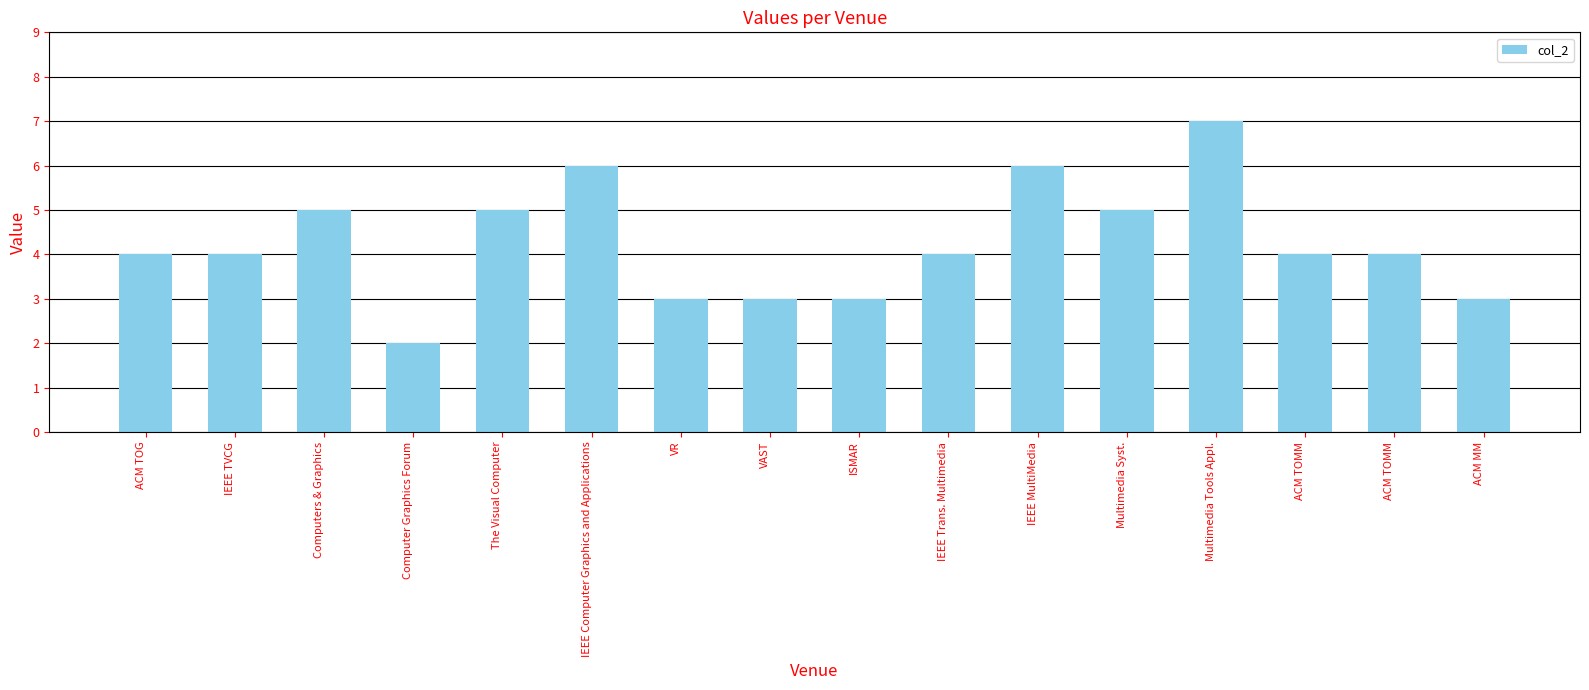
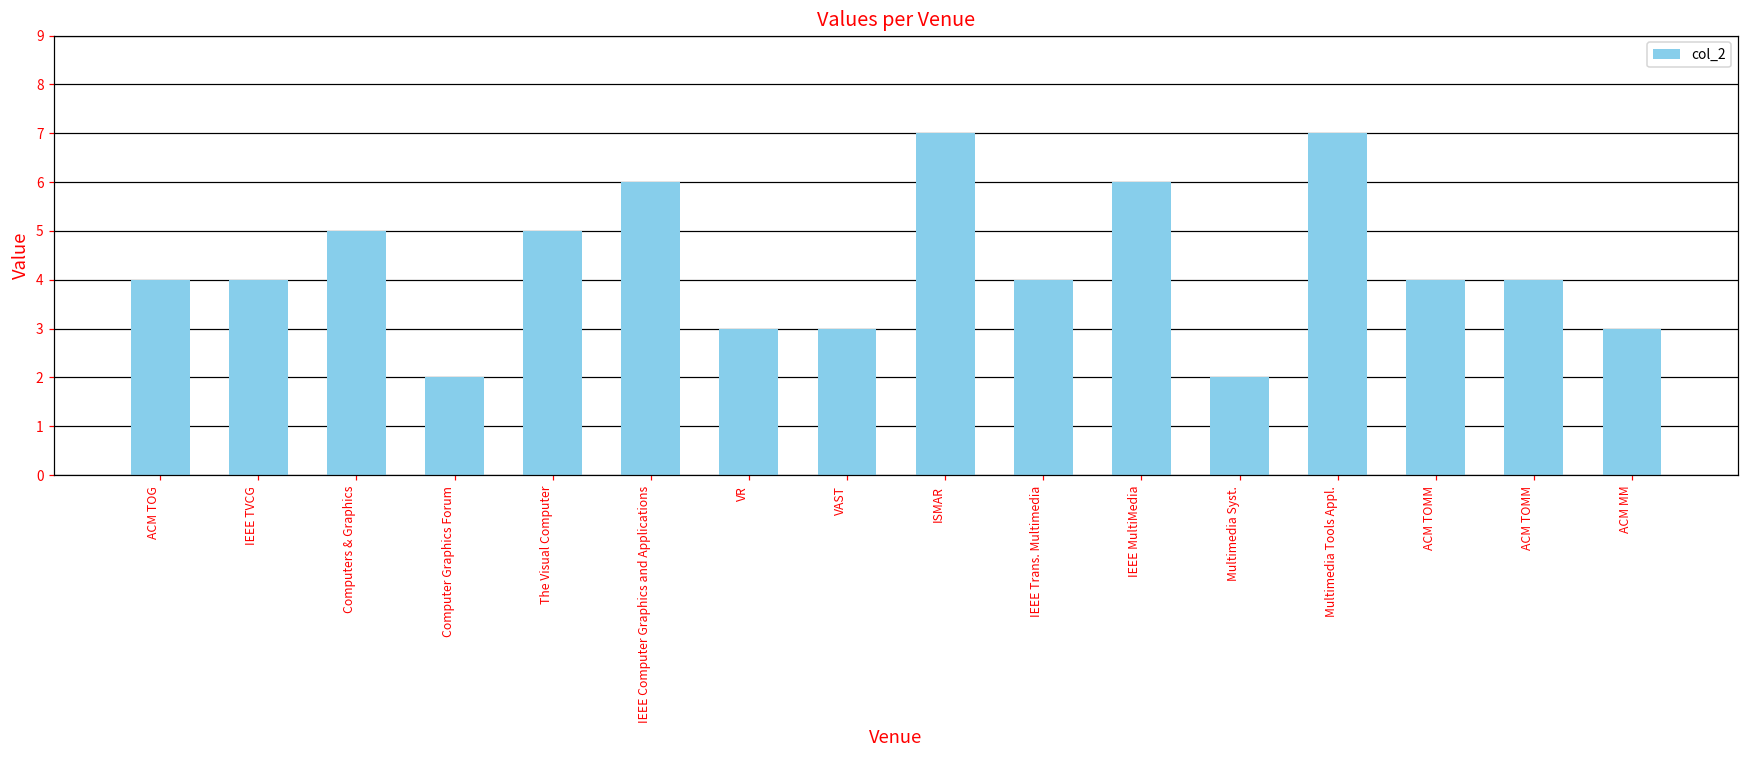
  {
    "ACM TOG": 4,
    "IEEE TVCG": 4,
    "Computers & Graphics": 5,
    "Computer Graphics Forum": 2,
    "The Visual Computer": 5,
    "IEEE Computer Graphics and Applications": 6,
    "VR": 3,
    "VAST": 3,
-   "ISMAR": 3,
+   "ISMAR": 7,
    "IEEE Trans. Multimedia": 4,
    "IEEE MultiMedia": 6,
-   "Multimedia Syst.": 5,
+   "Multimedia Syst.": 2,
    "Multimedia Tools Appl.": 7,
    "ACM MM": 3
  }
